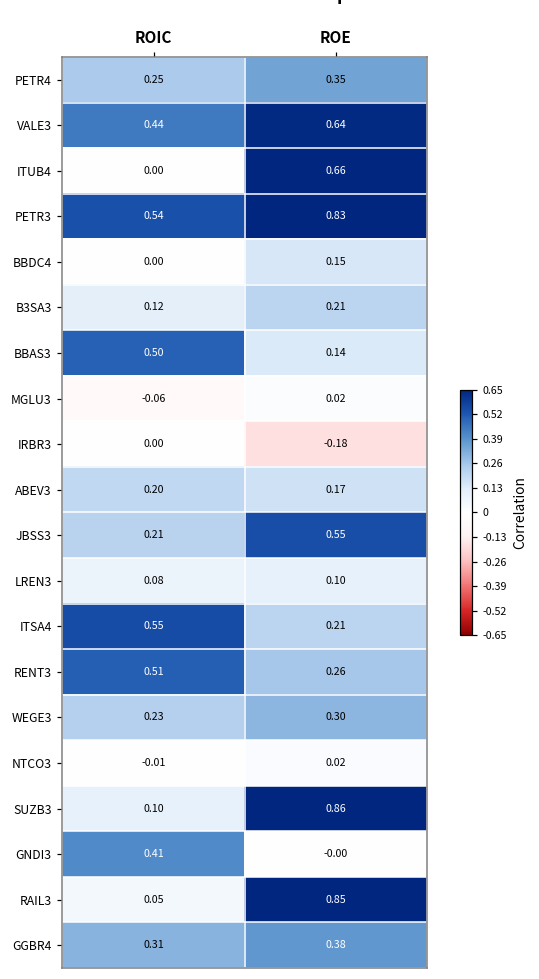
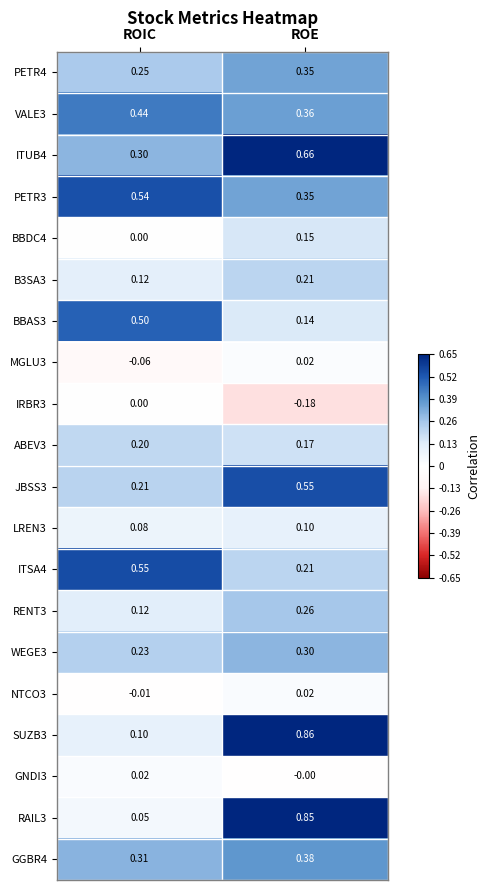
  {
    "PETR4": {
      "ROIC": 0.25,
      "ROE": 0.35
    },
    "VALE3": {
      "ROIC": 0.44,
-     "ROE": 0.64
+     "ROE": 0.36
    },
    "ITUB4": {
-     "ROIC": 0.00,
+     "ROIC": 0.30,
      "ROE": 0.66
    },
    "PETR3": {
      "ROIC": 0.54,
-     "ROE": 0.83
+     "ROE": 0.35
    },
    "BBDC4": {
      "ROIC": 0.00,
      "ROE": 0.15
    },
    "B3SA3": {
      "ROIC": 0.12,
      "ROE": 0.21
    },
    "BBAS3": {
      "ROIC": 0.50,
      "ROE": 0.14
    },
    "MGLU3": {
      "ROIC": -0.06,
      "ROE": 0.02
    },
    "IRBR3": {
      "ROIC": 0.00,
      "ROE": -0.18
    },
    "ABEV3": {
      "ROIC": 0.20,
      "ROE": 0.17
    },
    "JBSS3": {
      "ROIC": 0.21,
      "ROE": 0.55
    },
    "LREN3": {
      "ROIC": 0.08,
      "ROE": 0.10
    },
    "ITSA4": {
      "ROIC": 0.55,
      "ROE": 0.21
    },
    "RENT3": {
-     "ROIC": 0.51,
+     "ROIC": 0.12,
      "ROE": 0.26
    },
    "WEGE3": {
      "ROIC": 0.23,
      "ROE": 0.30
    },
    "NTCO3": {
      "ROIC": -0.01,
      "ROE": 0.02
    },
    "SUZB3": {
      "ROIC": 0.10,
      "ROE": 0.86
    },
    "GNDI3": {
-     "ROIC": 0.41,
+     "ROIC": 0.02,
      "ROE": -0.00
    },
    "RAIL3": {
      "ROIC": 0.05,
      "ROE": 0.85
    },
    "GGBR4": {
      "ROIC": 0.31,
      "ROE": 0.38
    }
  }
